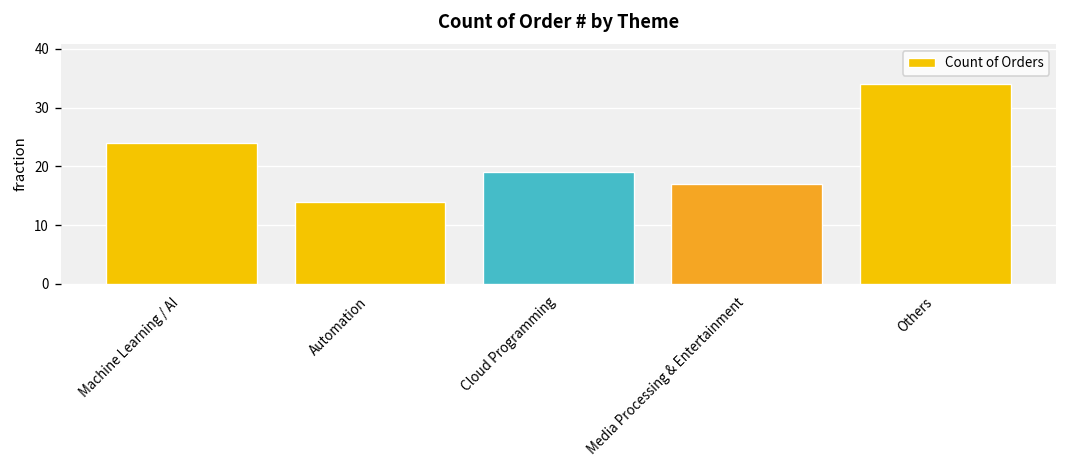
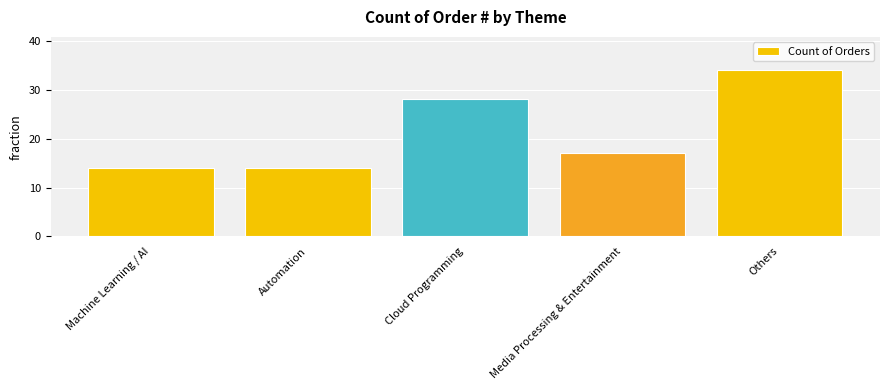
  {
-   "Machine Learning / AI": 24,
+   "Machine Learning / AI": 14,
    "Automation": 14,
-   "Cloud Programming": 19,
+   "Cloud Programming": 28,
    "Media Processing & Entertainment": 17,
    "Others": 34
  }
